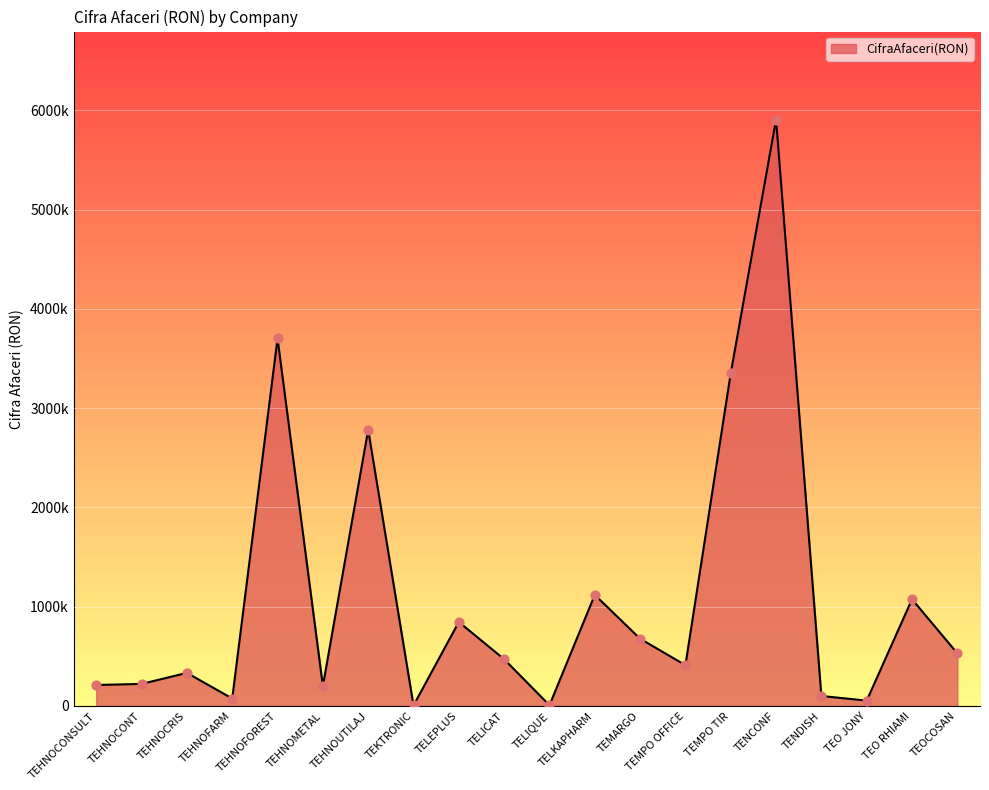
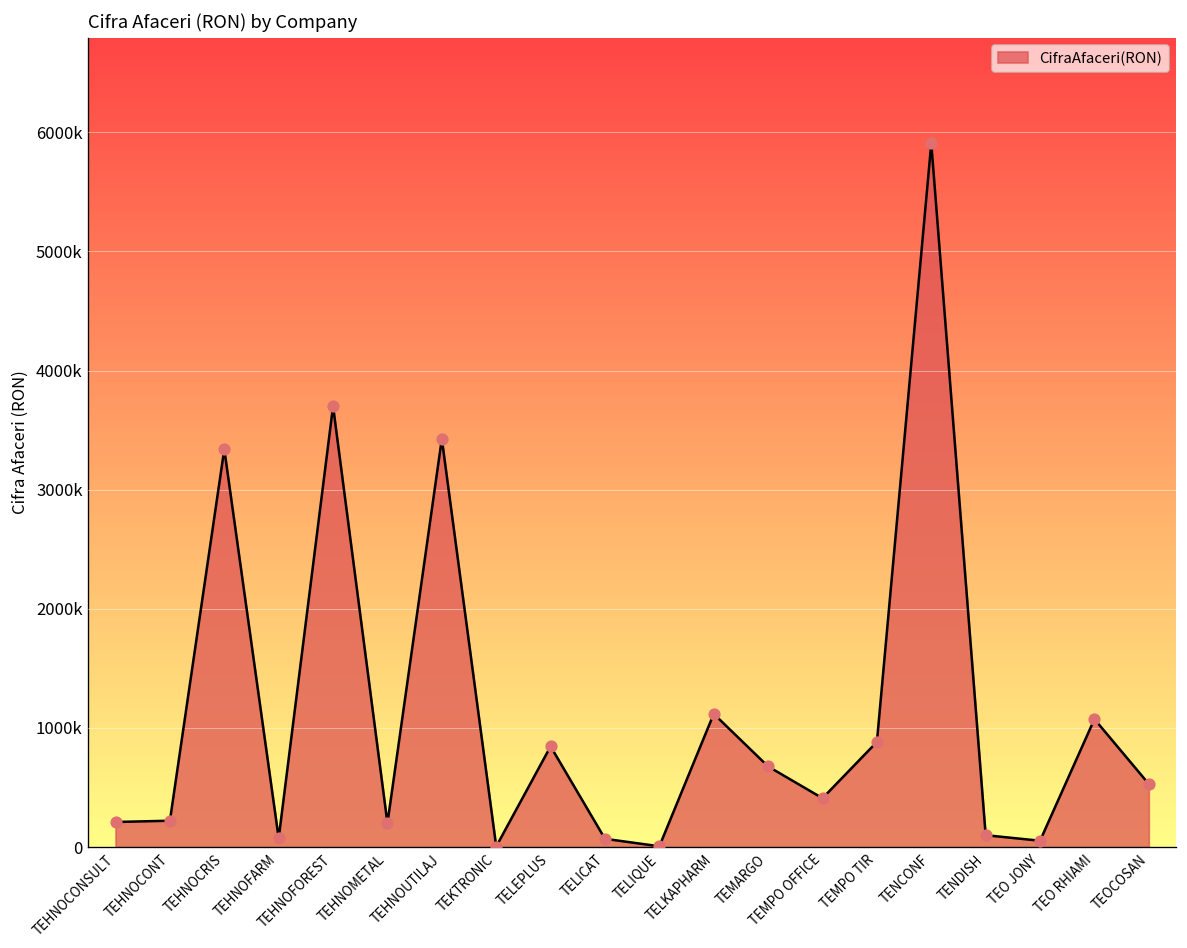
  {
    "TEHNOCONSULT": 200000,
    "TEHNOCONT": 200000,
-   "TEHNOCRIS": 300000,
+   "TEHNOCRIS": 3300000,
    "TEHNOFARM": 100000,
    "TEHNOFOREST": 3700000,
    "TEHNOMETAL": 200000,
-   "TEHNOUTILAJ": 2800000,
+   "TEHNOUTILAJ": 3400000,
    "TEKTRONIC": 0,
    "TELEPLUS": 800000,
-   "TELICAT": 500000,
+   "TELICAT": 100000,
    "TELIQUE": 0,
    "TELKAPHARM": 1100000,
    "TEMARGO": 700000,
    "TEMPO OFFICE": 400000,
-   "TEMPO TIR": 3400000,
+   "TEMPO TIR": 900000,
    "TENCONF": 5900000,
    "TENDISH": 100000,
    "TEO JONY": 100000,
    "TEO RHIAMI": 1100000,
    "TEOCOSAN": 500000
  }
